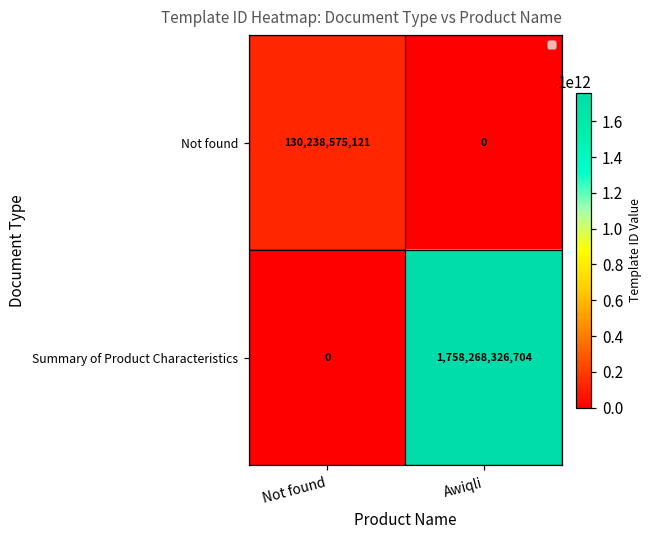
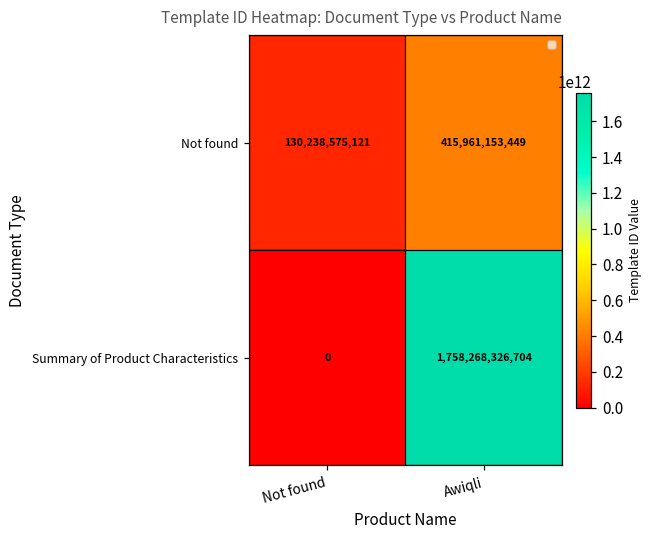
  {
    "Not found": {
      "Not found": "130,238,575,121",
-     "Awiqli": "0"
+     "Awiqli": "415,961,153,449"
    },
    "Summary of Product Characteristics": {
      "Not found": "0",
      "Awiqli": "1,758,268,326,704"
    }
  }
